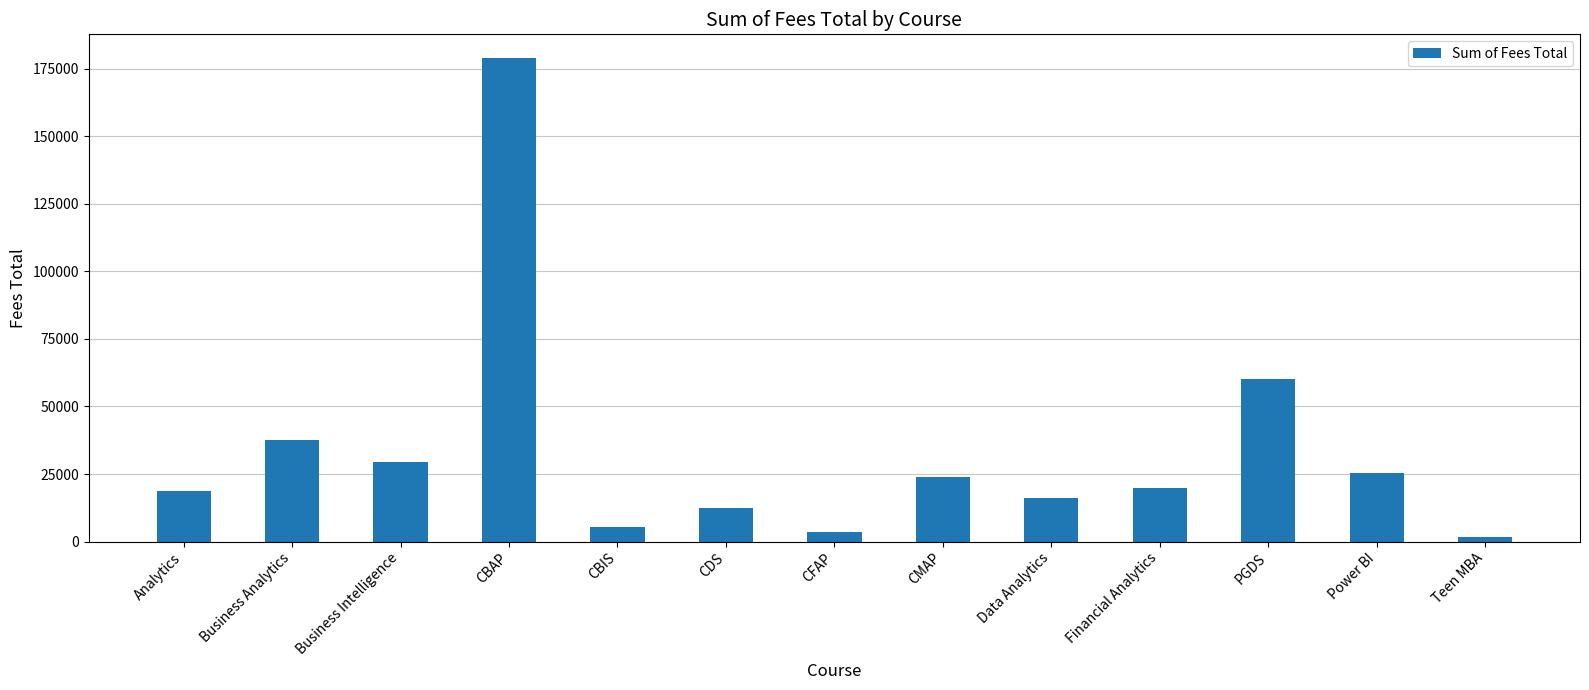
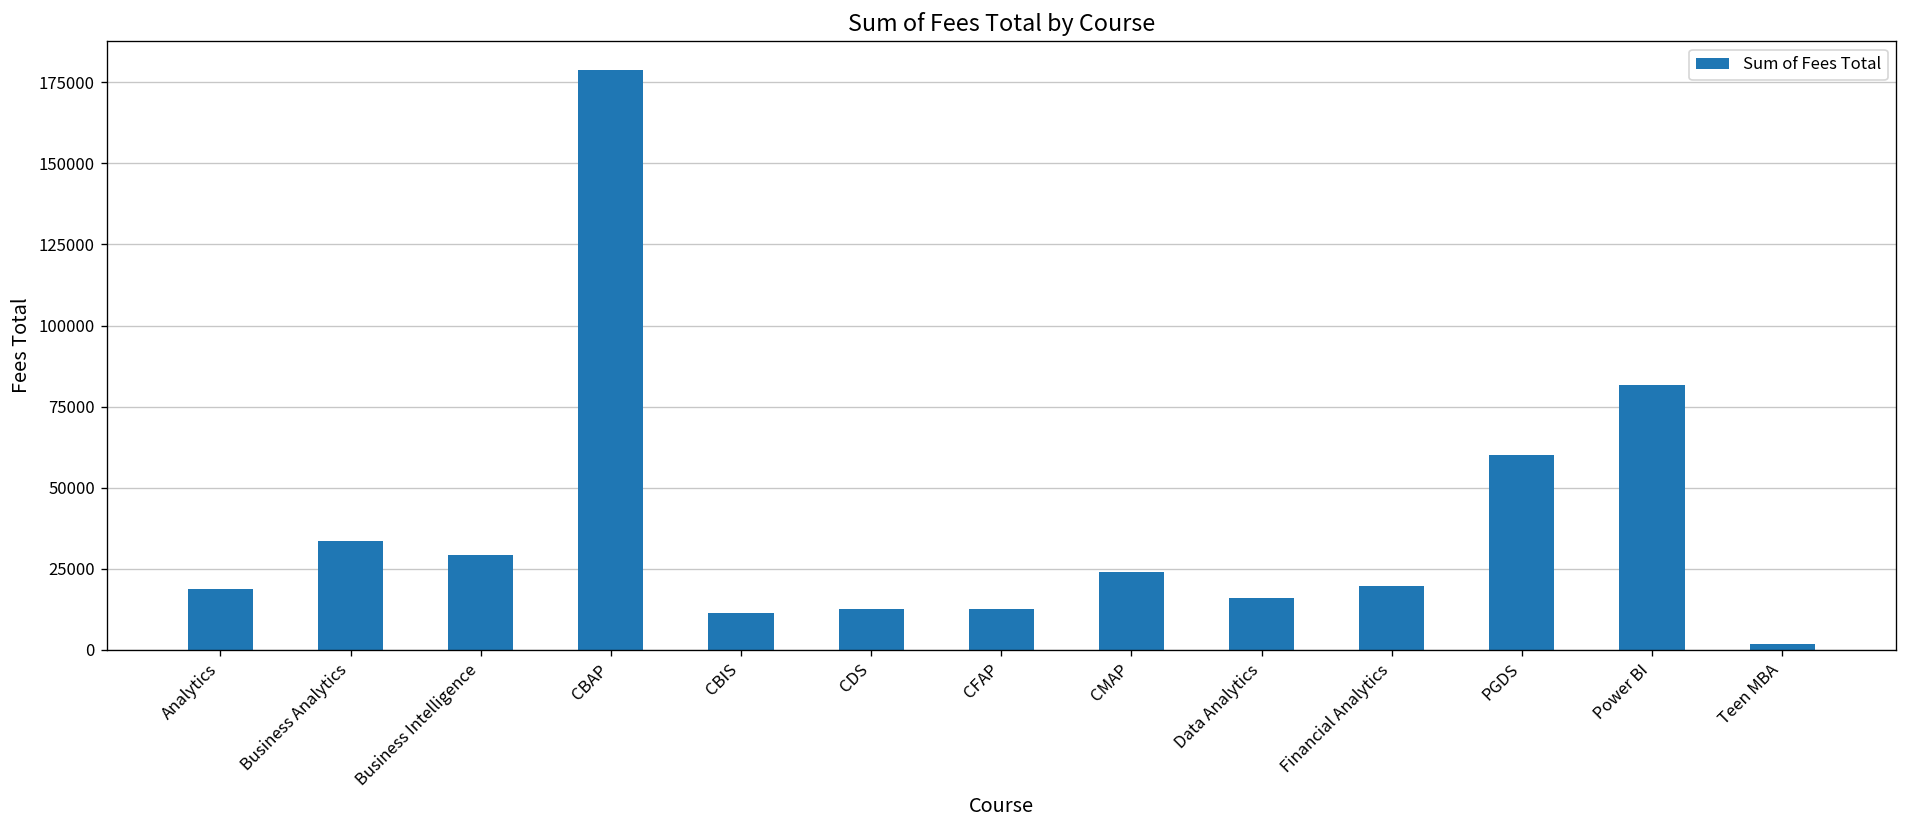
  {
    "Analytics": 19000,
-   "Business Analytics": 38000,
+   "Business Analytics": 34000,
    "Business Intelligence": 29000,
    "CBAP": 179000,
-   "CBIS": 5000,
+   "CBIS": 12000,
    "CDS": 12000,
-   "CFAP": 4000,
+   "CFAP": 13000,
    "CMAP": 24000,
    "Data Analytics": 16000,
    "Financial Analytics": 20000,
    "PGDS": 60000,
-   "Power BI": 26000,
+   "Power BI": 82000,
    "Teen MBA": 2000
  }
